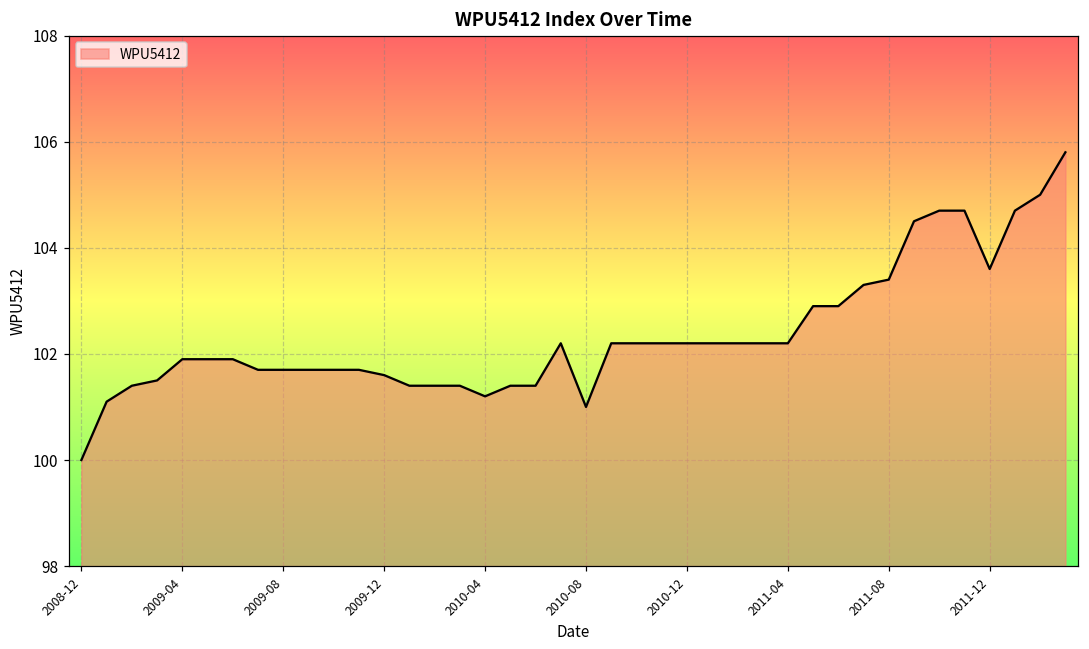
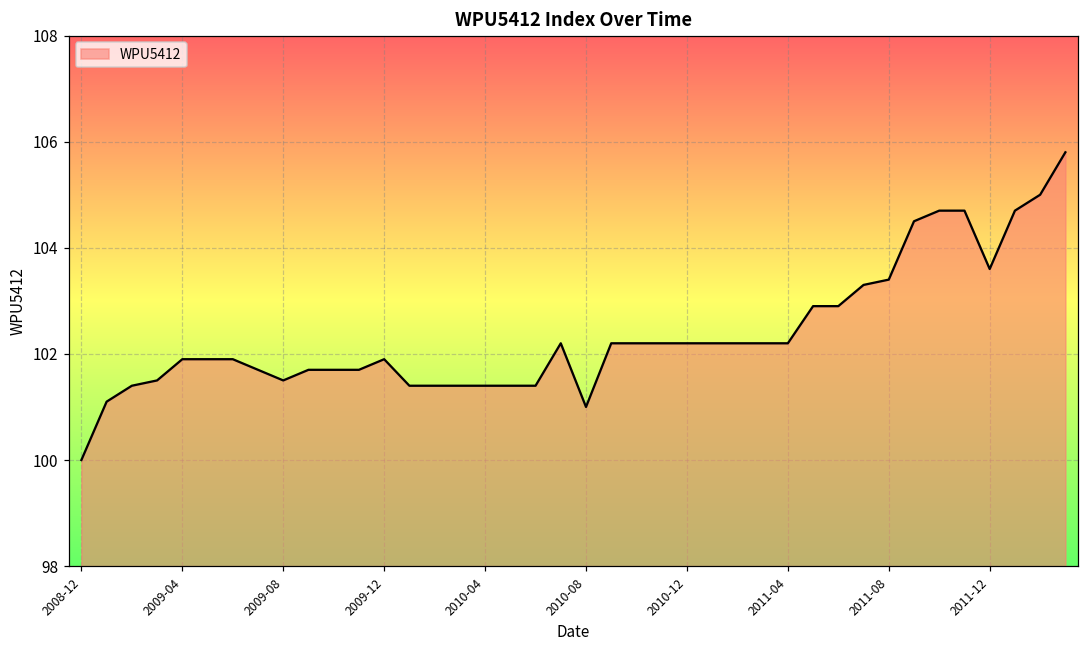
  {
    "2008-12": 100.0,
    "2009-04": 101.9,
-   "2009-08": 101.7,
-   "2009-12": 101.6,
-   "2010-04": 101.2,
+   "2009-08": 101.5,
+   "2009-12": 101.9,
+   "2010-04": 101.4,
    "2010-08": 101.0,
    "2010-12": 102.2,
    "2011-04": 102.2,
    "2011-08": 103.4,
    "2011-12": 103.6
  }
